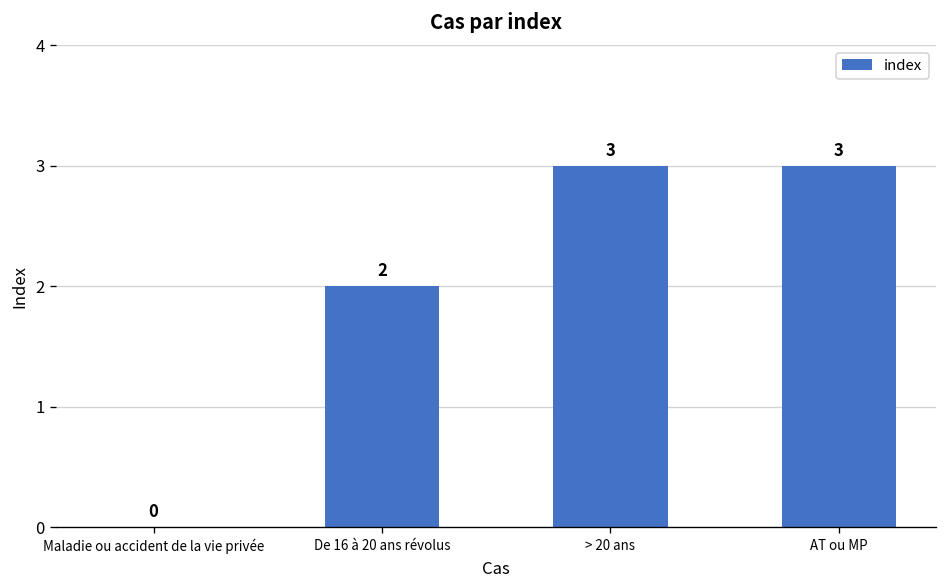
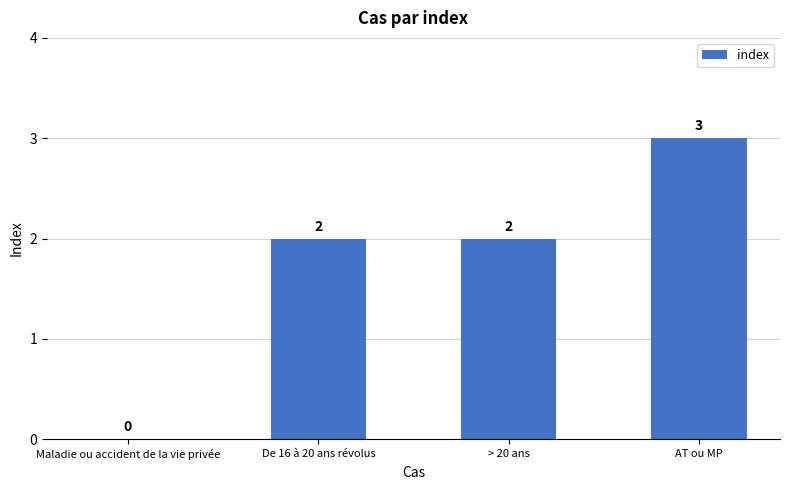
  {
    "Maladie ou accident de la vie privée": 0,
    "De 16 à 20 ans révolus": 2,
-   "> 20 ans": 3,
+   "> 20 ans": 2,
    "AT ou MP": 3
  }
